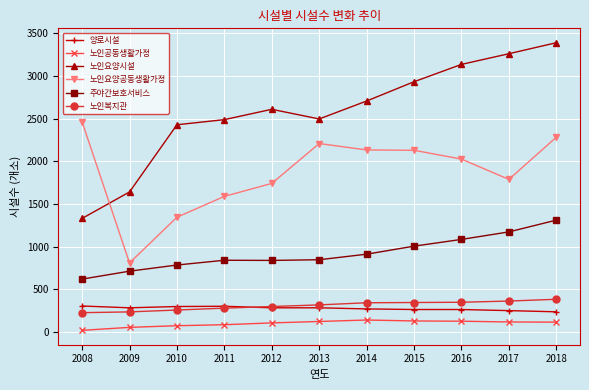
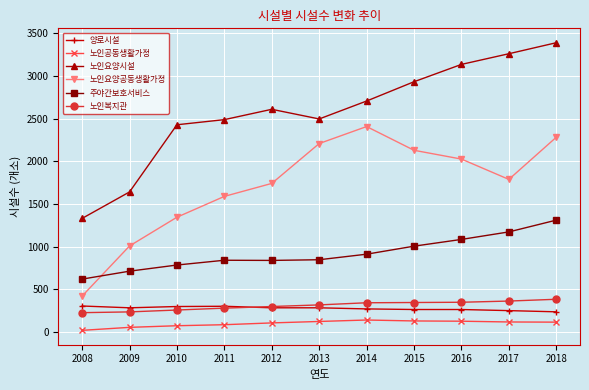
  {
    "노인요양공동생활가정": {
-     "2008": 2500,
-     "2009": 800,
+     "2008": 400,
+     "2009": 1000,
      "2010": 1300,
      "2011": 1600,
      "2012": 1700,
      "2013": 2200,
-     "2014": 2100,
+     "2014": 2400,
      "2015": 2100,
      "2016": 2000,
      "2017": 1800,
      "2018": 2300
    }
  }
